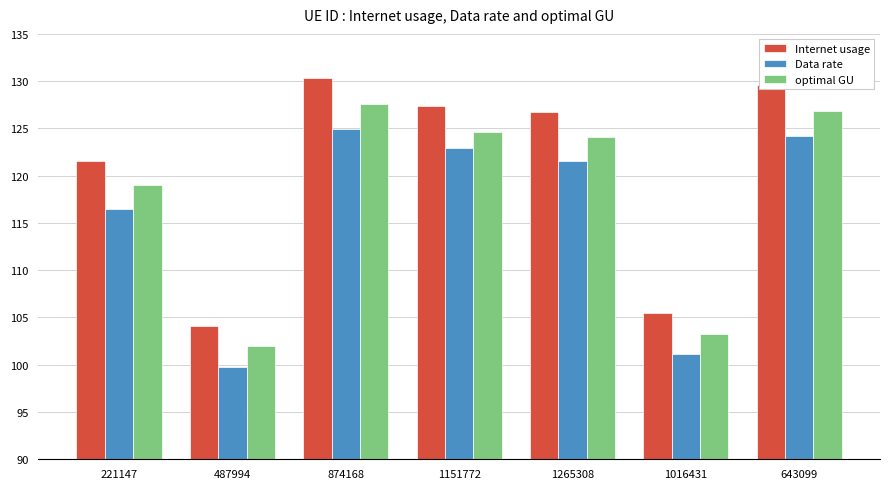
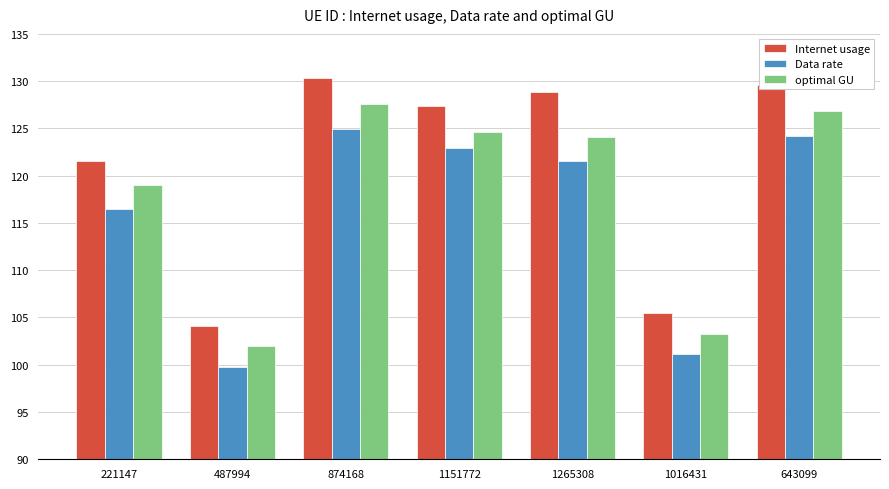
  {
    "Internet usage": {
      "221147": 122,
      "487994": 104,
      "874168": 130,
      "1151772": 127,
-     "1265308": 127,
+     "1265308": 129,
      "1016431": 106
    },
    "Data rate": {
      "221147": 116,
      "487994": 100,
      "874168": 125,
      "1151772": 123,
      "1265308": 122,
      "1016431": 101,
      "643099": 124
    },
    "optimal GU": {
      "221147": 119,
      "487994": 102,
      "874168": 128,
      "1151772": 125,
      "1265308": 124,
      "1016431": 103,
      "643099": 127
    }
  }
